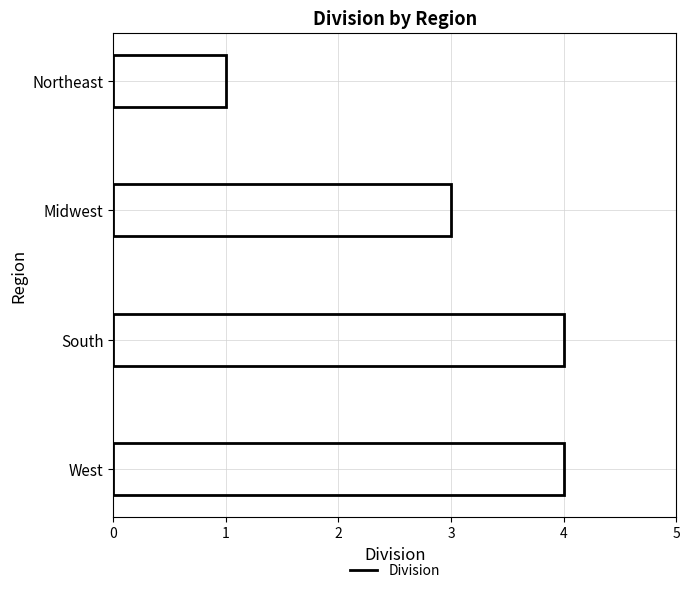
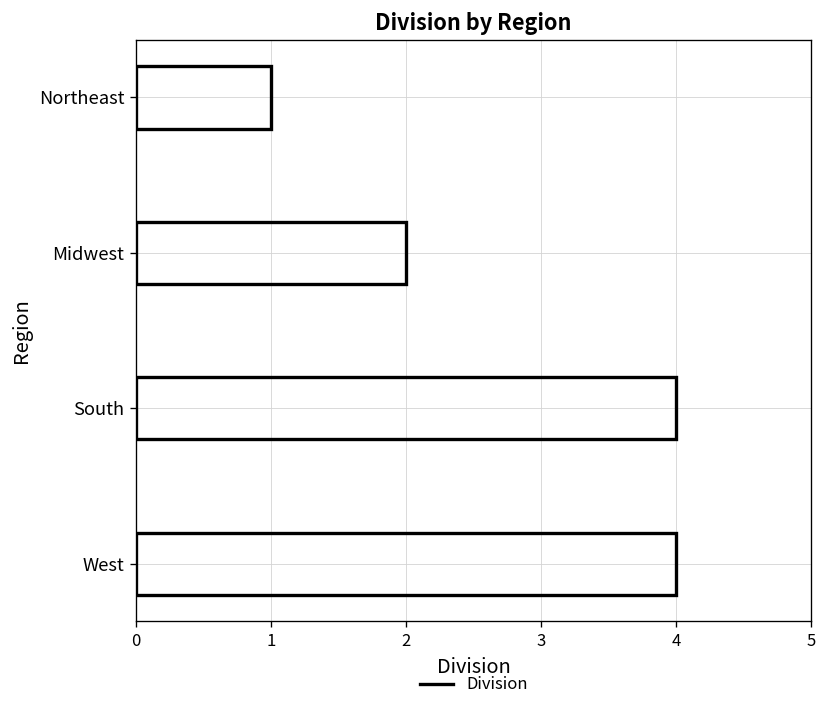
  {
    "Northeast": 1,
-   "Midwest": 3,
+   "Midwest": 2,
    "South": 4,
    "West": 4
  }
